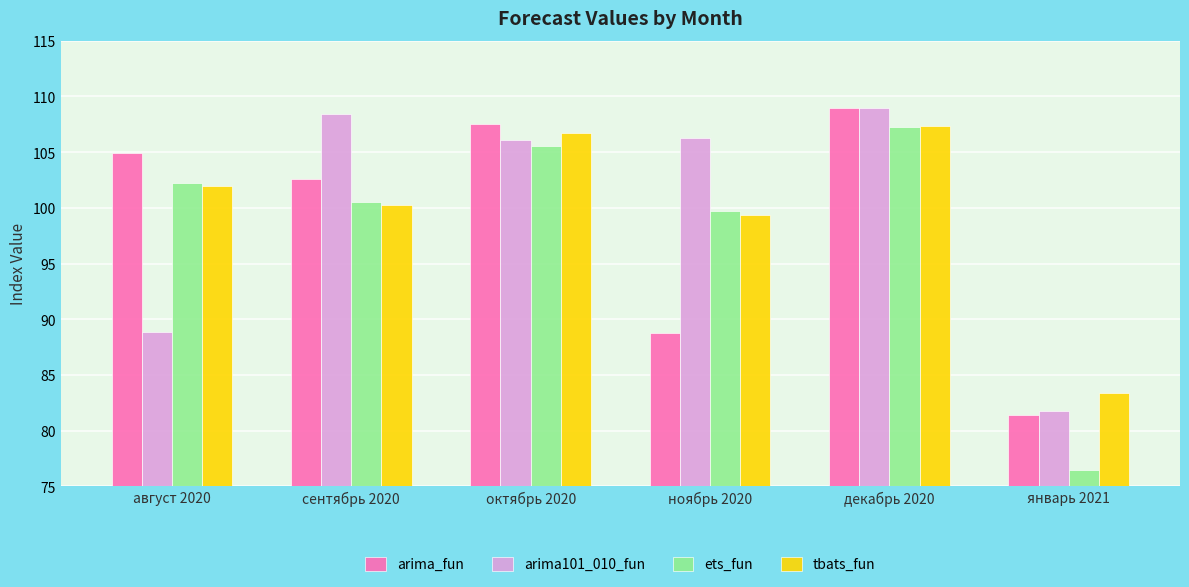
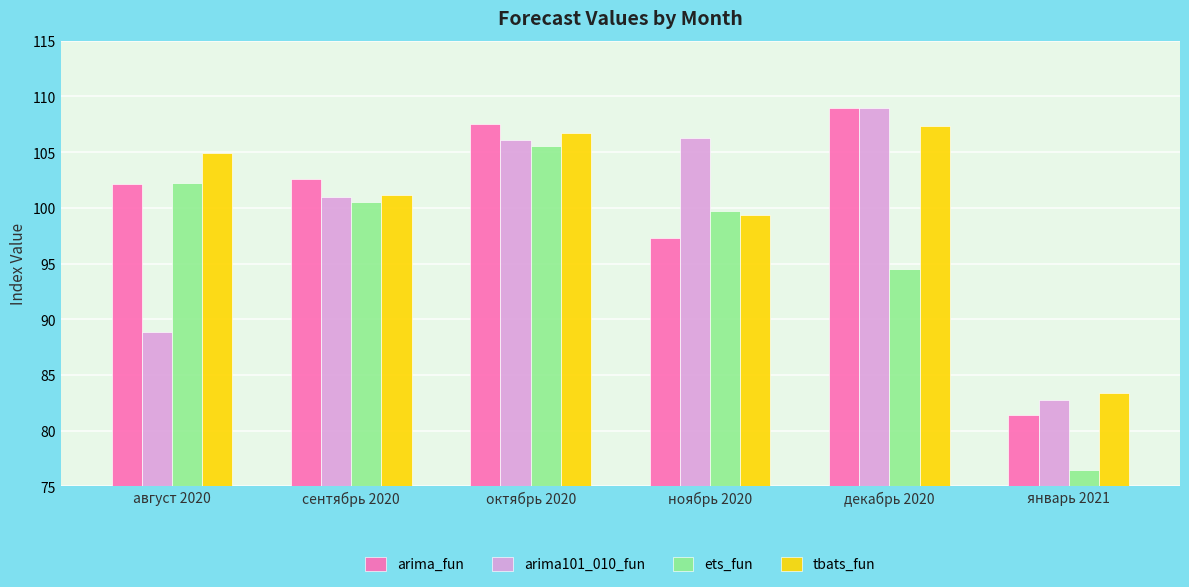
  {
    "arima_fun": {
-     "август 2020": 104.9,
+     "август 2020": 102.1,
      "сентябрь 2020": 102.6,
      "октябрь 2020": 107.5,
-     "ноябрь 2020": 88.8,
+     "ноябрь 2020": 97.3,
      "декабрь 2020": 109.0,
      "январь 2021": 81.4
    },
    "arima101_010_fun": {
      "август 2020": 88.9,
-     "сентябрь 2020": 108.5,
+     "сентябрь 2020": 100.9,
      "октябрь 2020": 106.1,
      "ноябрь 2020": 106.3,
      "декабрь 2020": 108.9,
-     "январь 2021": 81.8
+     "январь 2021": 82.8
    },
    "ets_fun": {
      "август 2020": 102.3,
      "сентябрь 2020": 100.5,
      "октябрь 2020": 105.6,
      "ноябрь 2020": 99.7,
-     "декабрь 2020": 107.3,
+     "декабрь 2020": 94.5,
      "январь 2021": 76.5
    },
    "tbats_fun": {
-     "август 2020": 102.0,
-     "сентябрь 2020": 100.3,
+     "август 2020": 104.9,
+     "сентябрь 2020": 101.1,
      "октябрь 2020": 106.7,
      "ноябрь 2020": 99.4,
      "декабрь 2020": 107.4,
      "январь 2021": 83.4
    }
  }
